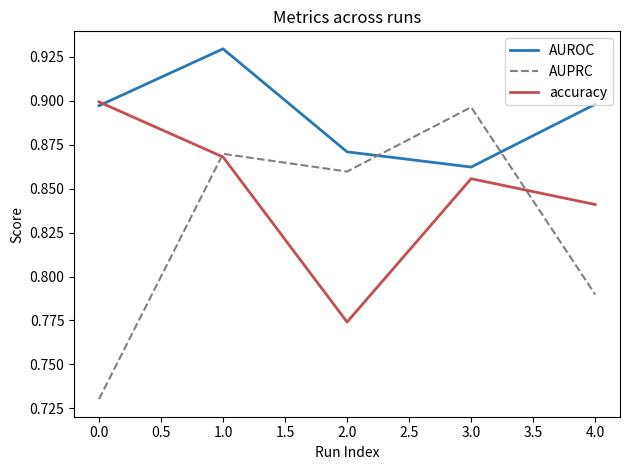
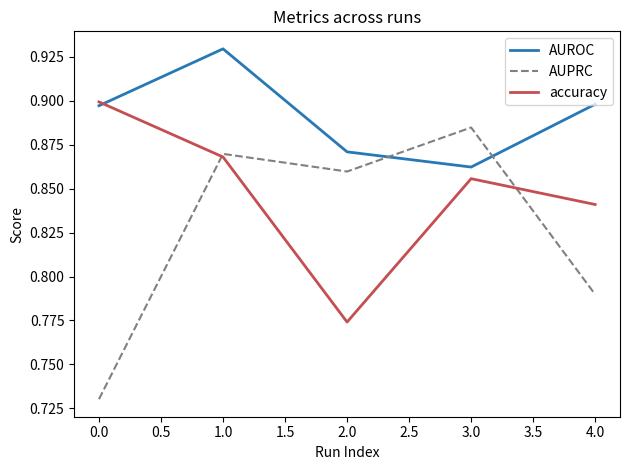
  {
    "AUROC": {
      "0.0": 0.897,
      "1.0": 0.929,
      "2.0": 0.871,
      "3.0": 0.862
    },
    "AUPRC": {
      "0.0": 0.730,
      "1.0": 0.870,
      "2.0": 0.860,
-     "3.0": 0.896,
+     "3.0": 0.885,
      "4.0": 0.790
    },
    "accuracy": {
      "0.0": 0.899,
      "1.0": 0.868,
      "2.0": 0.774,
      "3.0": 0.856,
      "4.0": 0.841
    }
  }
